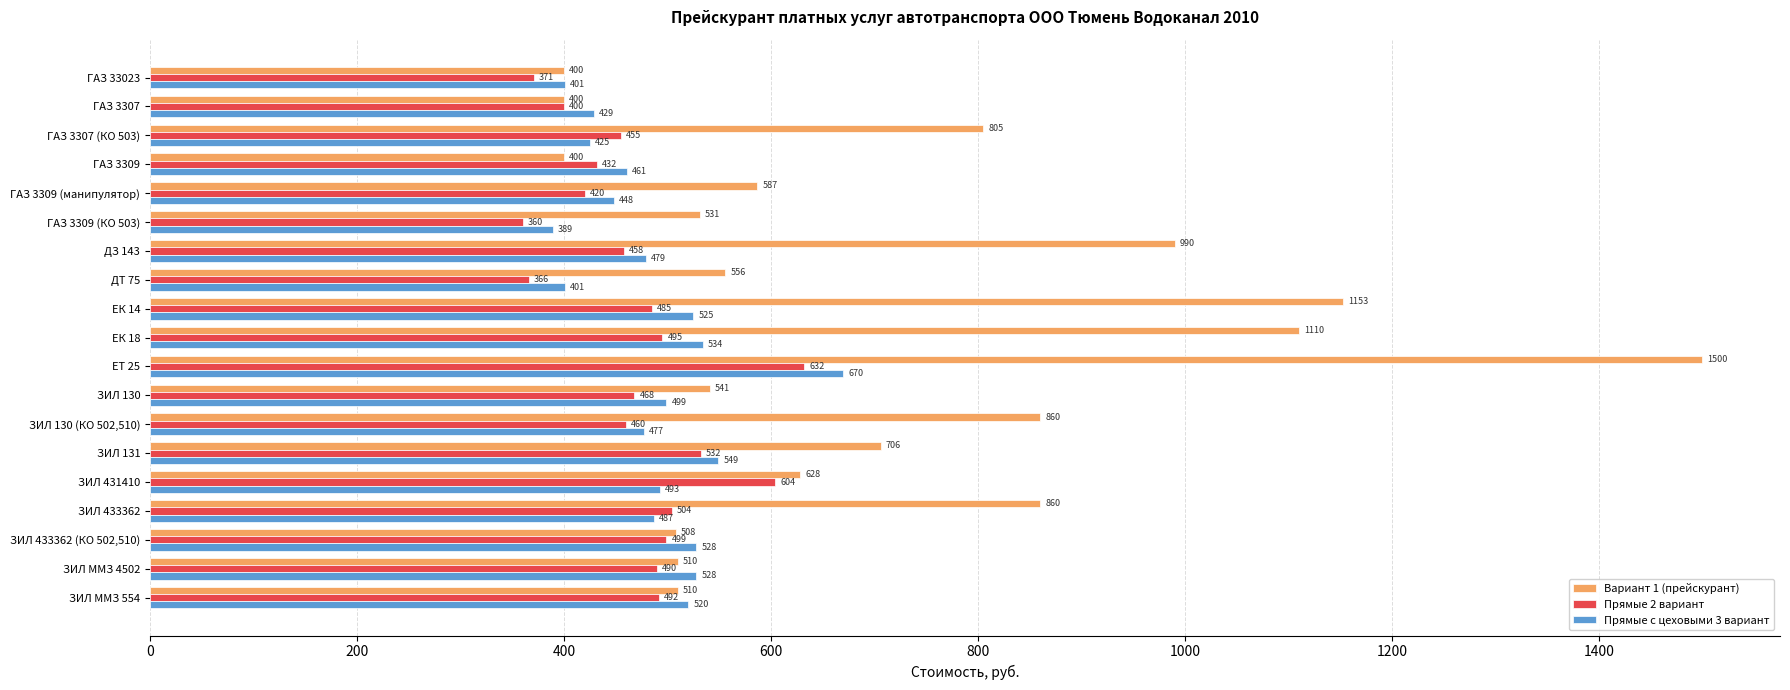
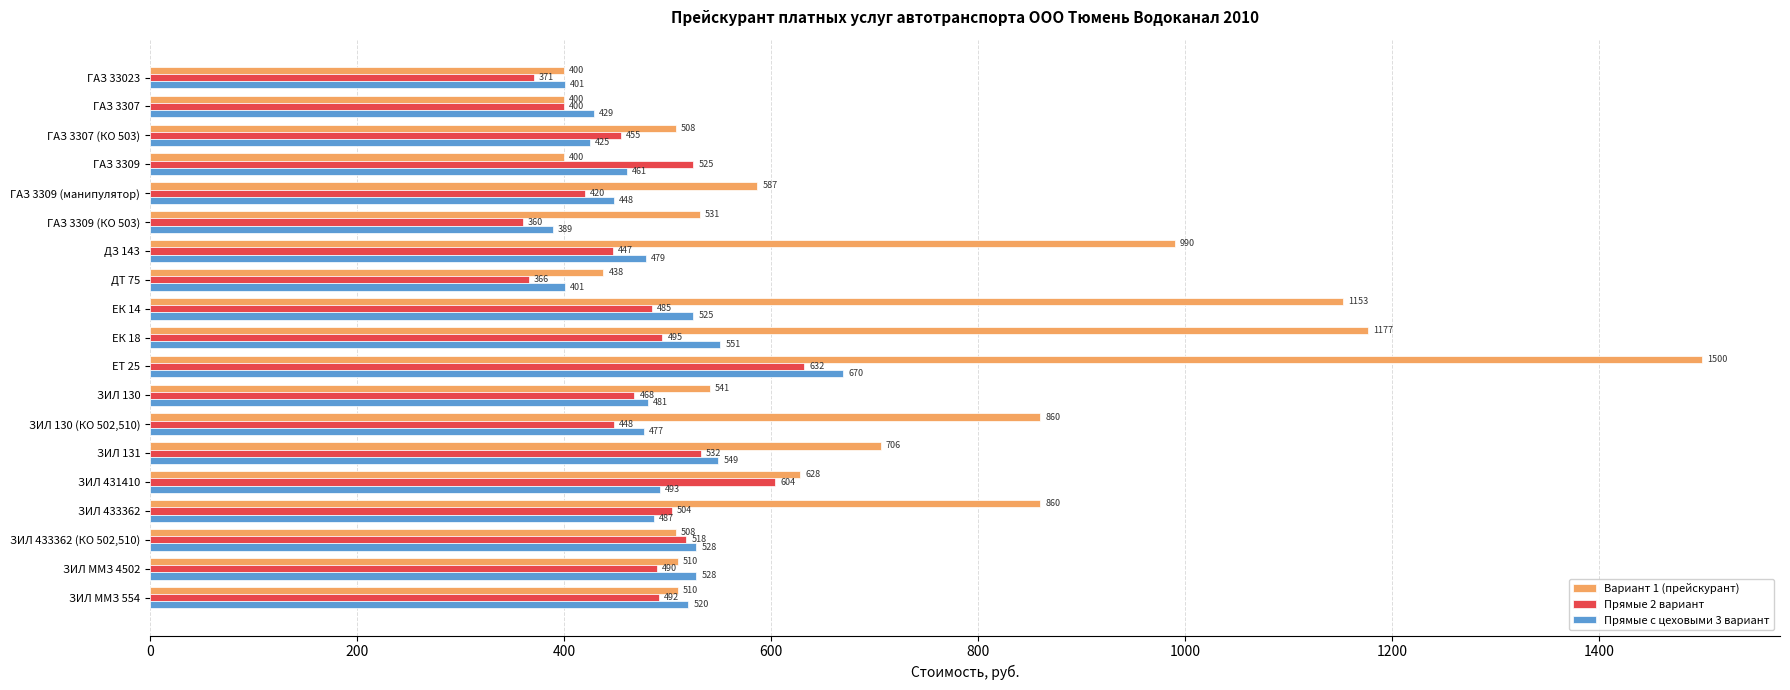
  {
    "Вариант 1 (прейскурант)": {
      "ГАЗ 33023": 400,
-     "ГАЗ 3307 (КО 503)": 805,
+     "ГАЗ 3307 (КО 503)": 508,
      "ГАЗ 3309": 400,
      "ГАЗ 3309 (манипулятор)": 587,
      "ГАЗ 3309 (КО 503)": 531,
      "ДЗ 143": 990,
-     "ДТ 75": 556,
+     "ДТ 75": 438,
      "ЕК 14": 1153,
-     "ЕК 18": 1110,
+     "ЕК 18": 1177,
      "ЕТ 25": 1500,
      "ЗИЛ 130": 541,
      "ЗИЛ 130 (КО 502,510)": 860,
      "ЗИЛ 131": 706,
      "ЗИЛ 431410": 628,
      "ЗИЛ 433362": 860,
      "ЗИЛ 433362 (КО 502,510)": 508,
      "ЗИЛ ММЗ 4502": 510,
      "ЗИЛ ММЗ 554": 510
    },
    "Прямые 2 вариант": {
      "ГАЗ 33023": 371,
      "ГАЗ 3307 (КО 503)": 455,
-     "ГАЗ 3309": 432,
+     "ГАЗ 3309": 525,
      "ГАЗ 3309 (манипулятор)": 420,
      "ГАЗ 3309 (КО 503)": 360,
-     "ДЗ 143": 458,
+     "ДЗ 143": 447,
      "ДТ 75": 366,
      "ЕК 14": 485,
      "ЕК 18": 495,
      "ЕТ 25": 632,
      "ЗИЛ 130": 468,
-     "ЗИЛ 130 (КО 502,510)": 460,
+     "ЗИЛ 130 (КО 502,510)": 448,
      "ЗИЛ 131": 532,
      "ЗИЛ 431410": 604,
      "ЗИЛ 433362": 504,
-     "ЗИЛ 433362 (КО 502,510)": 499,
+     "ЗИЛ 433362 (КО 502,510)": 518,
      "ЗИЛ ММЗ 4502": 490,
      "ЗИЛ ММЗ 554": 492
    },
    "Прямые с цеховыми 3 вариант": {
      "ГАЗ 33023": 401,
      "ГАЗ 3307": 429,
      "ГАЗ 3307 (КО 503)": 425,
      "ГАЗ 3309": 461,
      "ГАЗ 3309 (манипулятор)": 448,
      "ГАЗ 3309 (КО 503)": 389,
      "ДЗ 143": 479,
      "ДТ 75": 401,
      "ЕК 14": 525,
-     "ЕК 18": 534,
+     "ЕК 18": 551,
      "ЕТ 25": 670,
-     "ЗИЛ 130": 499,
+     "ЗИЛ 130": 481,
      "ЗИЛ 130 (КО 502,510)": 477,
      "ЗИЛ 131": 549,
      "ЗИЛ 431410": 493,
      "ЗИЛ 433362": 487,
      "ЗИЛ 433362 (КО 502,510)": 528,
      "ЗИЛ ММЗ 4502": 528,
      "ЗИЛ ММЗ 554": 520
    }
  }
